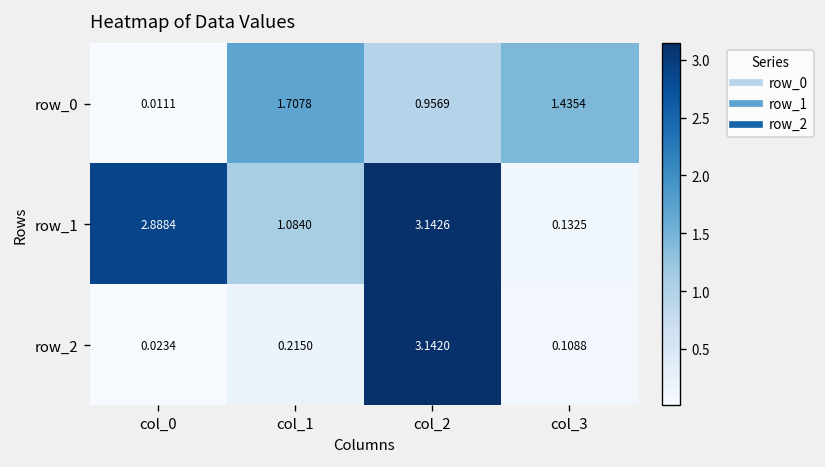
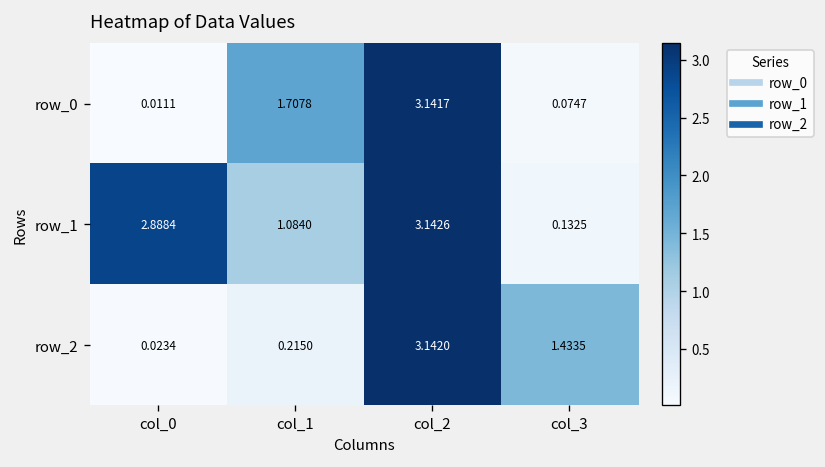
  {
    "row_0": {
      "col_0": 0.0111,
      "col_1": 1.7078,
-     "col_2": 0.9569,
-     "col_3": 1.4354
+     "col_2": 3.1417,
+     "col_3": 0.0747
    },
    "row_1": {
      "col_0": 2.8884,
      "col_1": 1.0840,
      "col_2": 3.1426,
      "col_3": 0.1325
    },
    "row_2": {
      "col_0": 0.0234,
      "col_1": 0.2150,
      "col_2": 3.1420,
-     "col_3": 0.1088
+     "col_3": 1.4335
    }
  }
